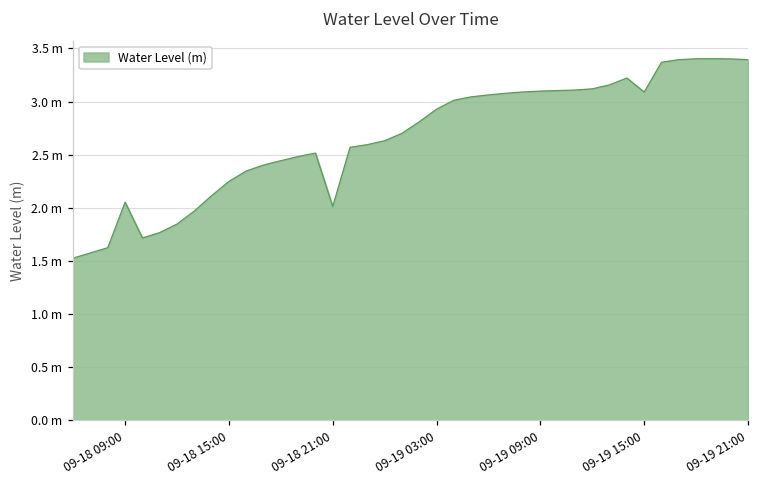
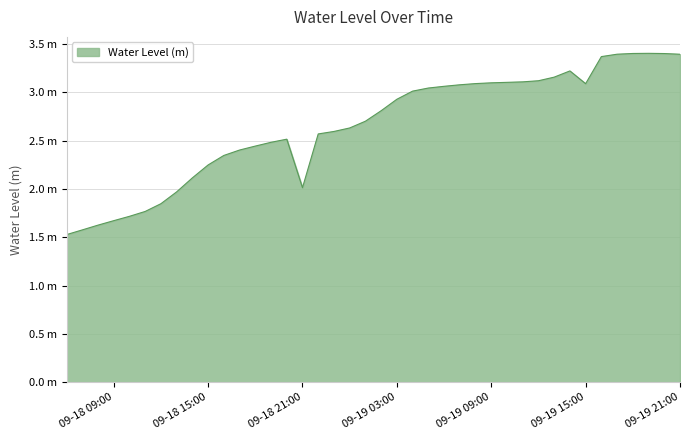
  {
-   "09-18 09:00": "2.1 m",
+   "09-18 09:00": "1.7 m",
    "09-18 15:00": "2.2 m",
    "09-18 21:00": "2.0 m",
    "09-19 03:00": "2.9 m",
    "09-19 09:00": "3.1 m",
    "09-19 15:00": "3.1 m",
    "09-19 21:00": "3.4 m"
  }
